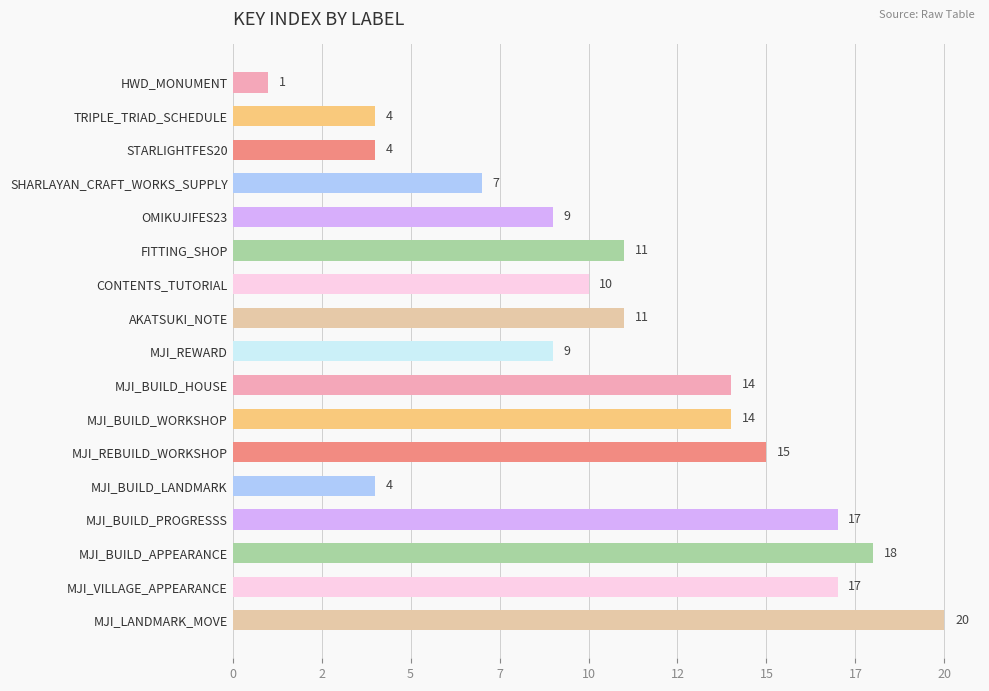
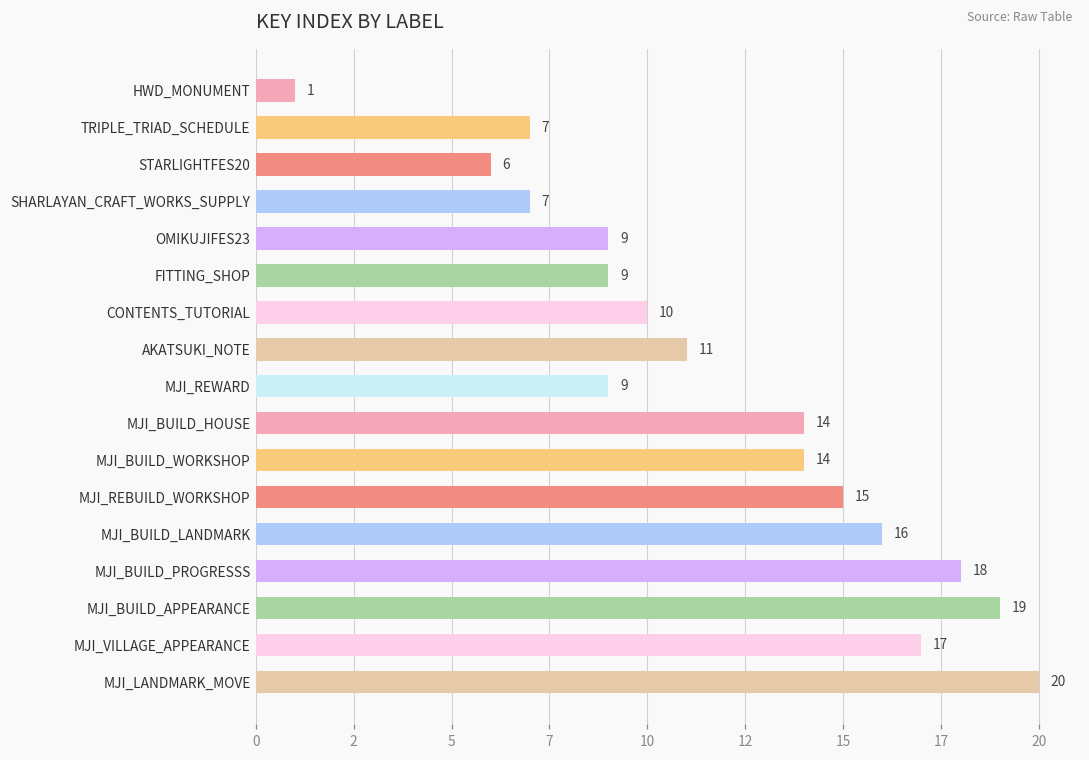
  {
    "HWD_MONUMENT": 1,
-   "TRIPLE_TRIAD_SCHEDULE": 4,
-   "STARLIGHTFES20": 4,
+   "TRIPLE_TRIAD_SCHEDULE": 7,
+   "STARLIGHTFES20": 6,
    "SHARLAYAN_CRAFT_WORKS_SUPPLY": 7,
    "OMIKUJIFES23": 9,
-   "FITTING_SHOP": 11,
+   "FITTING_SHOP": 9,
    "CONTENTS_TUTORIAL": 10,
    "AKATSUKI_NOTE": 11,
    "MJI_REWARD": 9,
    "MJI_BUILD_HOUSE": 14,
    "MJI_BUILD_WORKSHOP": 14,
    "MJI_REBUILD_WORKSHOP": 15,
-   "MJI_BUILD_LANDMARK": 4,
-   "MJI_BUILD_PROGRESSS": 17,
-   "MJI_BUILD_APPEARANCE": 18,
+   "MJI_BUILD_LANDMARK": 16,
+   "MJI_BUILD_PROGRESSS": 18,
+   "MJI_BUILD_APPEARANCE": 19,
    "MJI_VILLAGE_APPEARANCE": 17,
    "MJI_LANDMARK_MOVE": 20
  }
